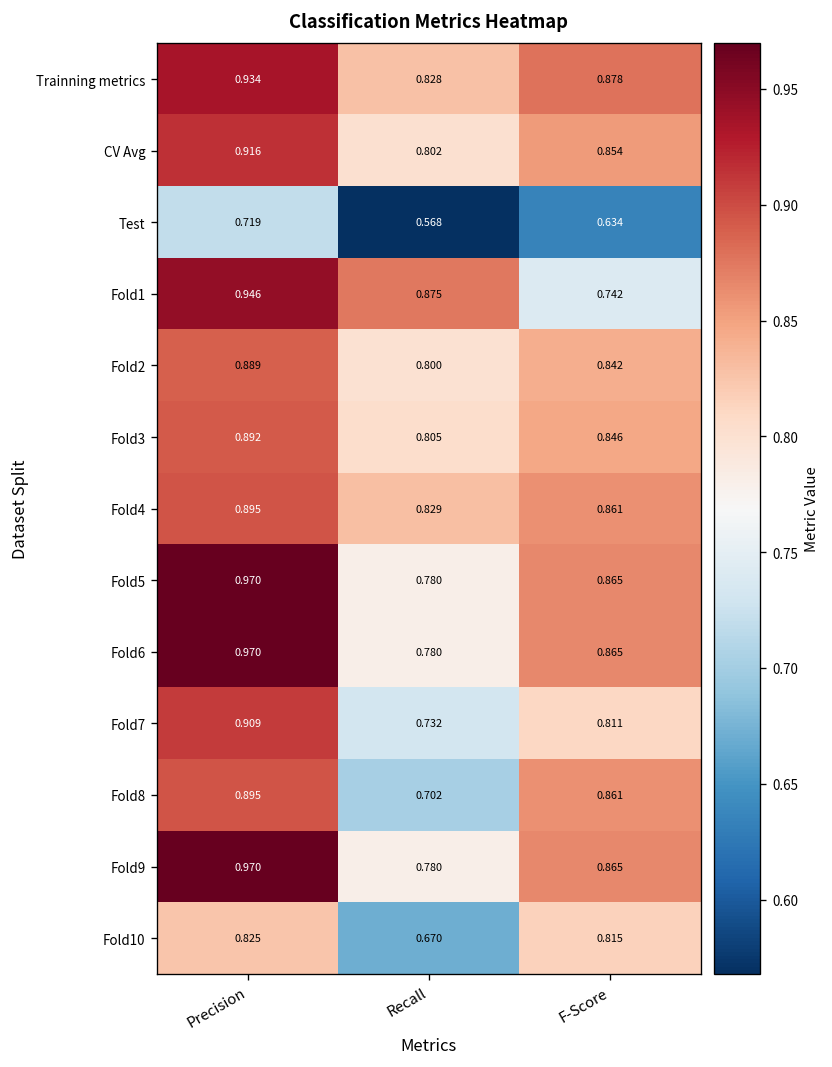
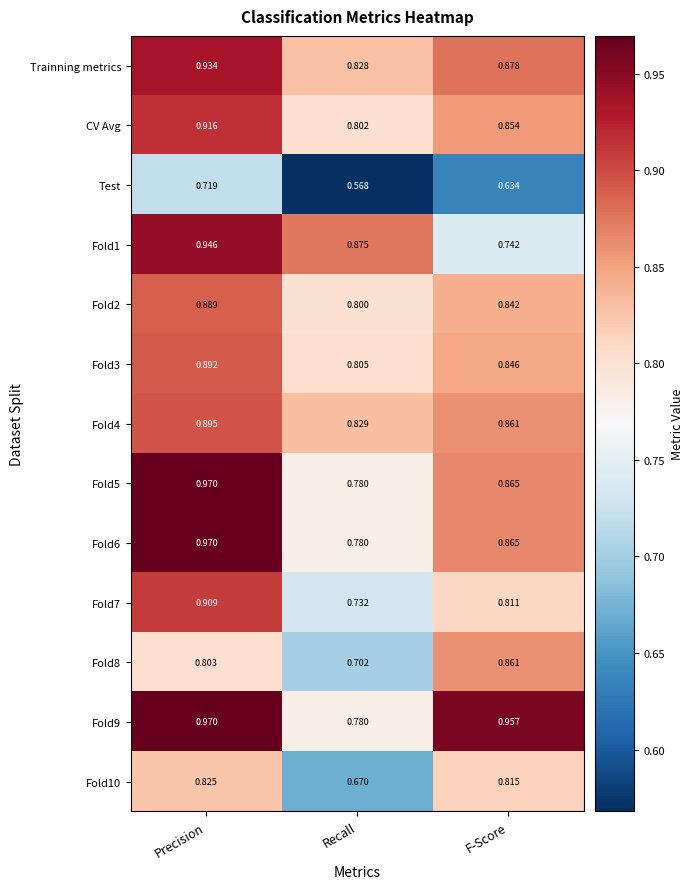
  {
    "Trainning metrics": {
      "Precision": 0.934,
      "Recall": 0.828,
      "F-Score": 0.878
    },
    "CV Avg": {
      "Precision": 0.916,
      "Recall": 0.802,
      "F-Score": 0.854
    },
    "Test": {
      "Precision": 0.719,
      "Recall": 0.568,
      "F-Score": 0.634
    },
    "Fold1": {
      "Precision": 0.946,
      "Recall": 0.875,
      "F-Score": 0.742
    },
    "Fold2": {
      "Precision": 0.889,
      "Recall": 0.800,
      "F-Score": 0.842
    },
    "Fold3": {
      "Precision": 0.892,
      "Recall": 0.805,
      "F-Score": 0.846
    },
    "Fold4": {
      "Precision": 0.895,
      "Recall": 0.829,
      "F-Score": 0.861
    },
    "Fold5": {
      "Precision": 0.970,
      "Recall": 0.780,
      "F-Score": 0.865
    },
    "Fold6": {
      "Precision": 0.970,
      "Recall": 0.780,
      "F-Score": 0.865
    },
    "Fold7": {
      "Precision": 0.909,
      "Recall": 0.732,
      "F-Score": 0.811
    },
    "Fold8": {
-     "Precision": 0.895,
+     "Precision": 0.803,
      "Recall": 0.702,
      "F-Score": 0.861
    },
    "Fold9": {
      "Precision": 0.970,
      "Recall": 0.780,
-     "F-Score": 0.865
+     "F-Score": 0.957
    },
    "Fold10": {
      "Precision": 0.825,
      "Recall": 0.670,
      "F-Score": 0.815
    }
  }
